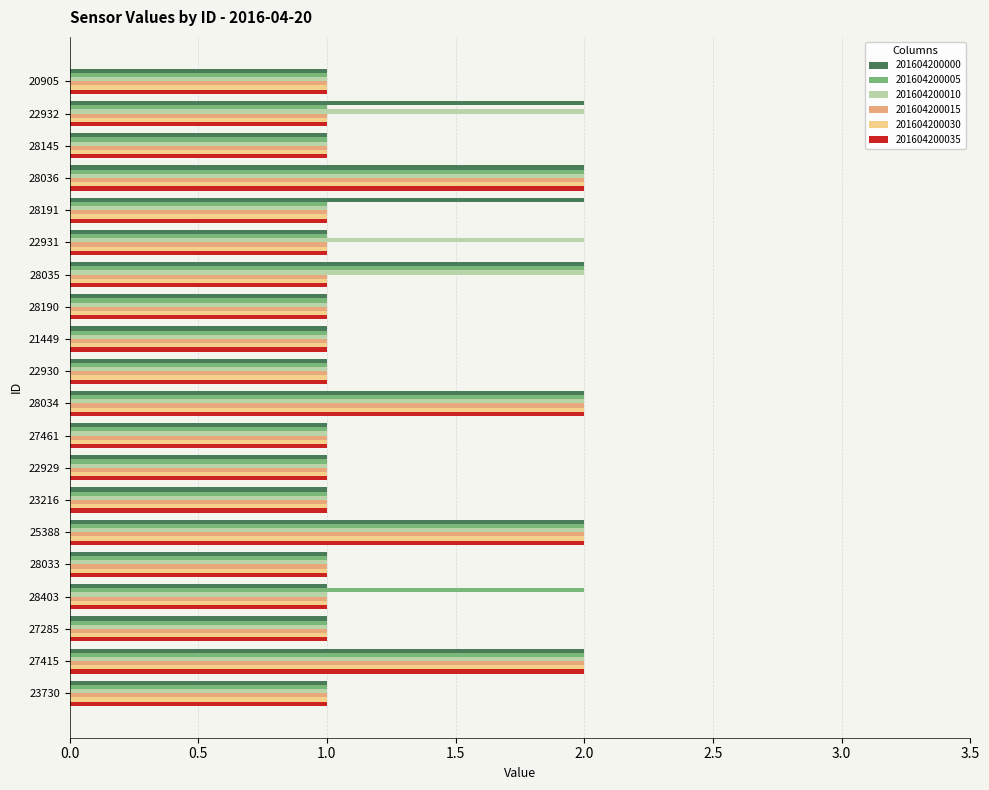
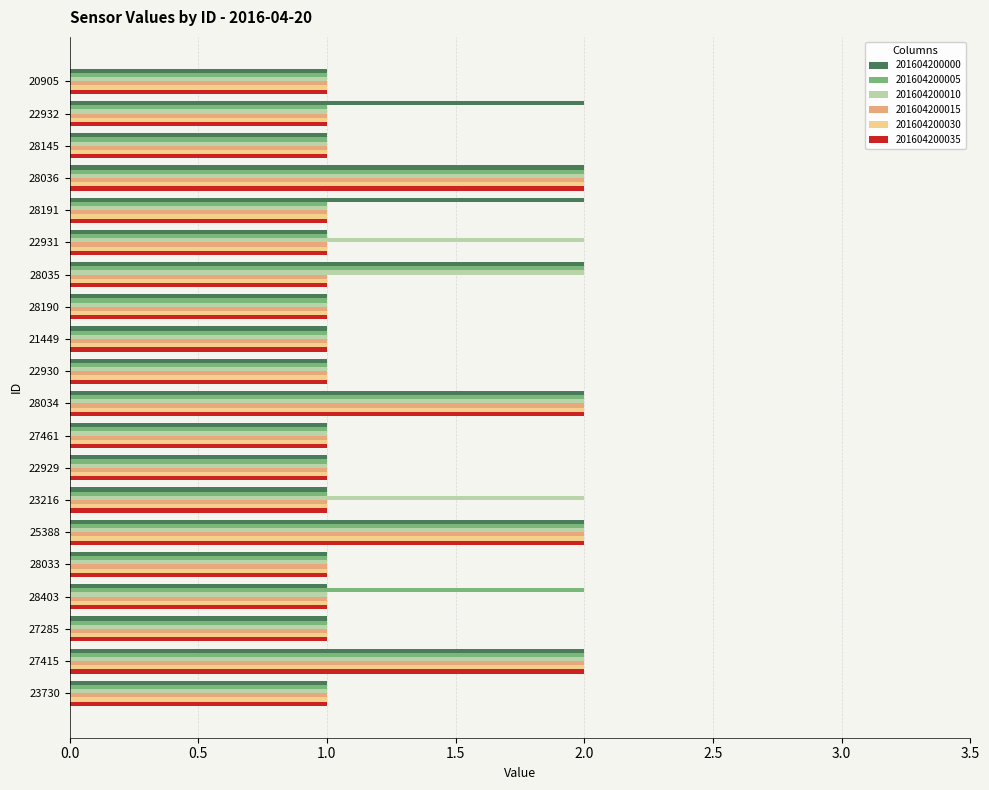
  {
    "201604200000": {
      "20905": 1,
      "22932": 2,
      "28145": 1,
      "28036": 2,
      "28191": 2,
      "22931": 1,
      "28035": 2,
      "28190": 1,
      "21449": 1,
      "22930": 1,
      "28034": 2,
      "27461": 1,
      "22929": 1,
      "23216": 1,
      "25388": 2,
      "28033": 1,
      "28403": 1,
      "27285": 1,
      "27415": 2,
      "23730": 1
    },
    "201604200005": {
      "20905": 1,
      "22932": 1,
      "28145": 1,
      "28036": 2,
      "28191": 1,
      "22931": 1,
      "28035": 2,
      "28190": 1,
      "21449": 1,
      "22930": 1,
      "28034": 2,
      "27461": 1,
      "22929": 1,
      "23216": 1,
      "25388": 2,
      "28033": 1,
      "28403": 2,
      "27285": 1,
      "27415": 2,
      "23730": 1
    },
    "201604200010": {
      "20905": 1,
-     "22932": 2,
+     "22932": 1,
      "28145": 1,
      "28036": 2,
      "28191": 1,
      "22931": 2,
      "28035": 2,
      "28190": 1,
      "21449": 1,
      "22930": 1,
      "28034": 2,
      "27461": 1,
      "22929": 1,
-     "23216": 1,
+     "23216": 2,
      "25388": 2,
      "28033": 1,
      "28403": 1,
      "27285": 1,
      "27415": 2,
      "23730": 1
    },
    "201604200035": {
      "20905": 1,
      "22932": 1,
      "28145": 1,
      "28036": 2,
      "28191": 1,
      "22931": 1,
      "28035": 1,
      "28190": 1,
      "21449": 1,
      "22930": 1,
      "28034": 2,
      "27461": 1,
      "22929": 1,
      "23216": 1,
      "25388": 2,
      "28033": 1,
      "28403": 1,
      "27285": 1,
      "27415": 2,
      "23730": 1
    }
  }
